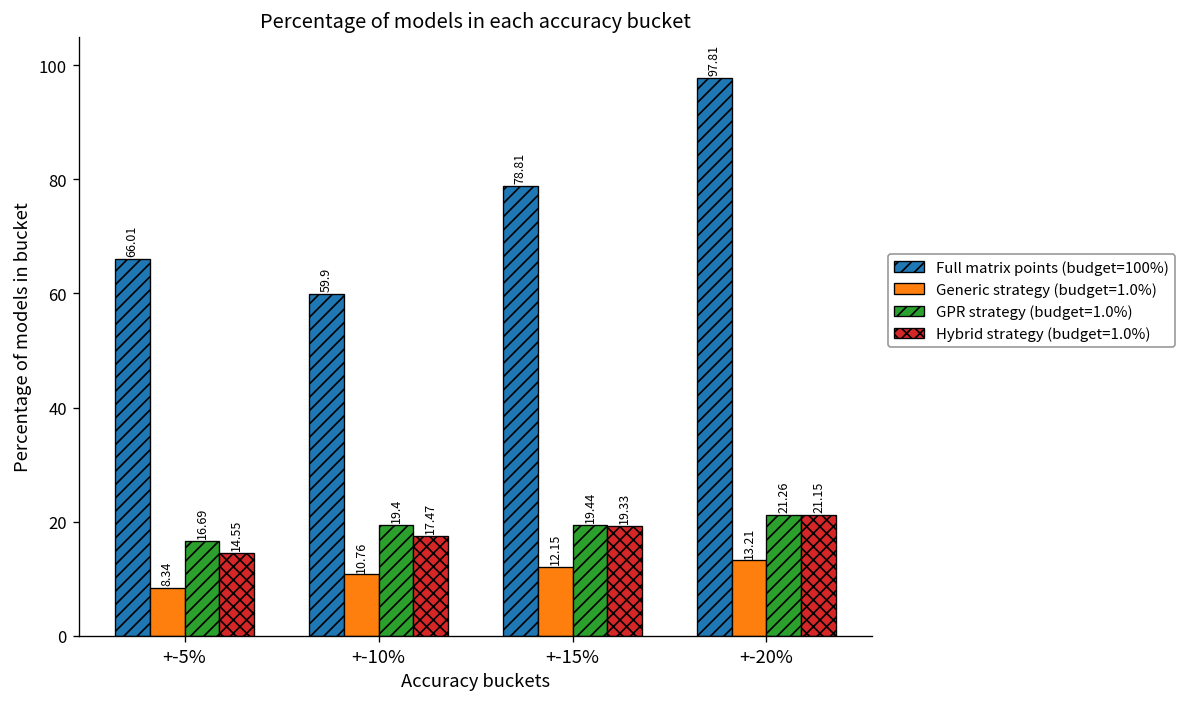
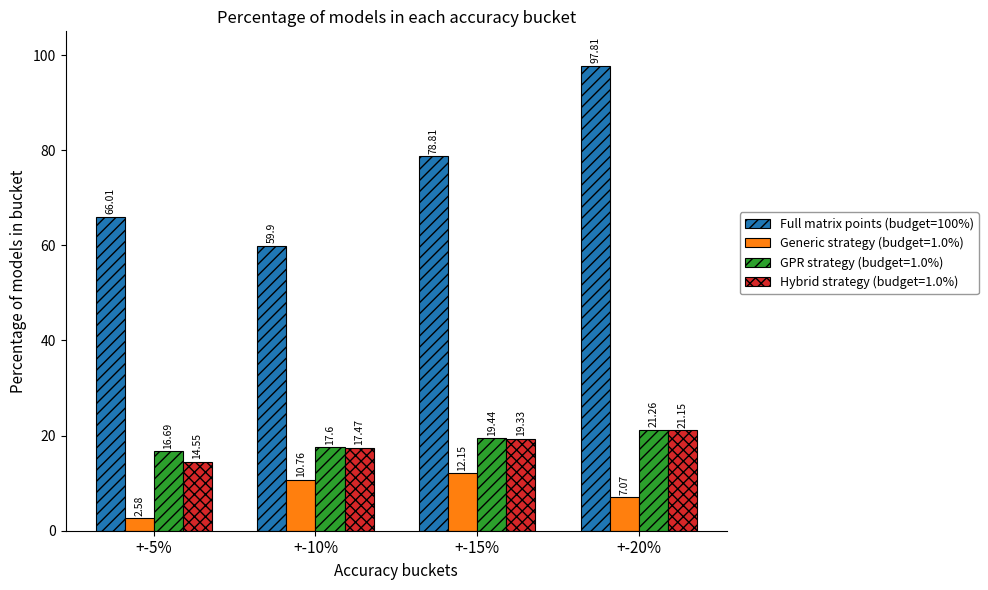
  {
    "Full matrix points (budget=100%)": {
      "+-5%": 66.01,
      "+-10%": 59.9,
      "+-15%": 78.81,
      "+-20%": 97.81
    },
    "Generic strategy (budget=1.0%)": {
-     "+-5%": 8.34,
+     "+-5%": 2.58,
      "+-10%": 10.76,
      "+-15%": 12.15,
-     "+-20%": 13.21
+     "+-20%": 7.07
    },
    "GPR strategy (budget=1.0%)": {
      "+-5%": 16.69,
-     "+-10%": 19.4,
+     "+-10%": 17.6,
      "+-15%": 19.44,
      "+-20%": 21.26
    },
    "Hybrid strategy (budget=1.0%)": {
      "+-5%": 14.55,
      "+-10%": 17.47,
      "+-15%": 19.33,
      "+-20%": 21.15
    }
  }
